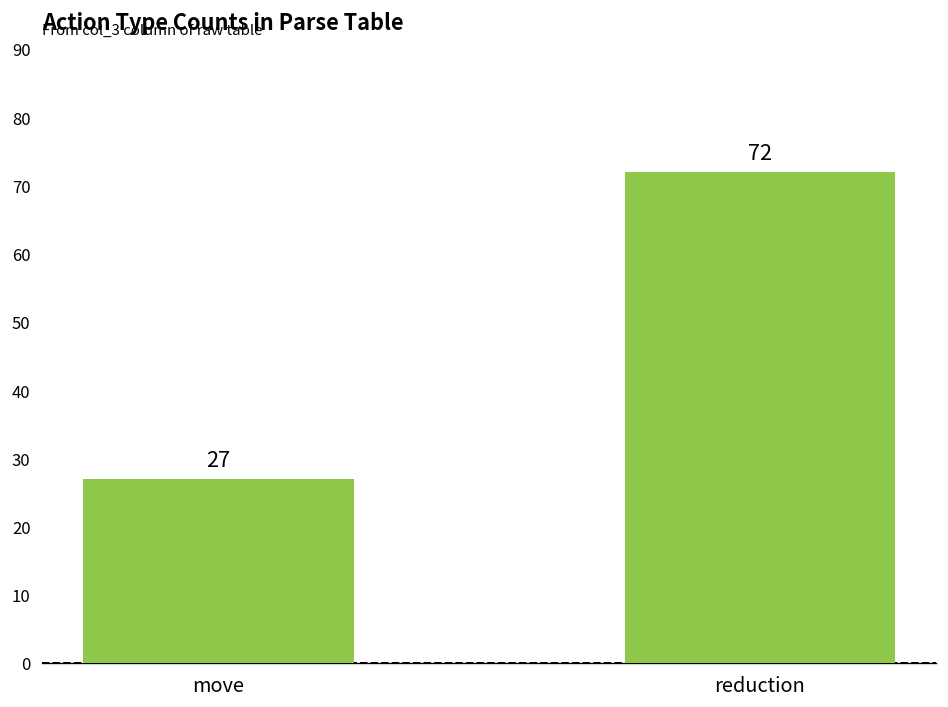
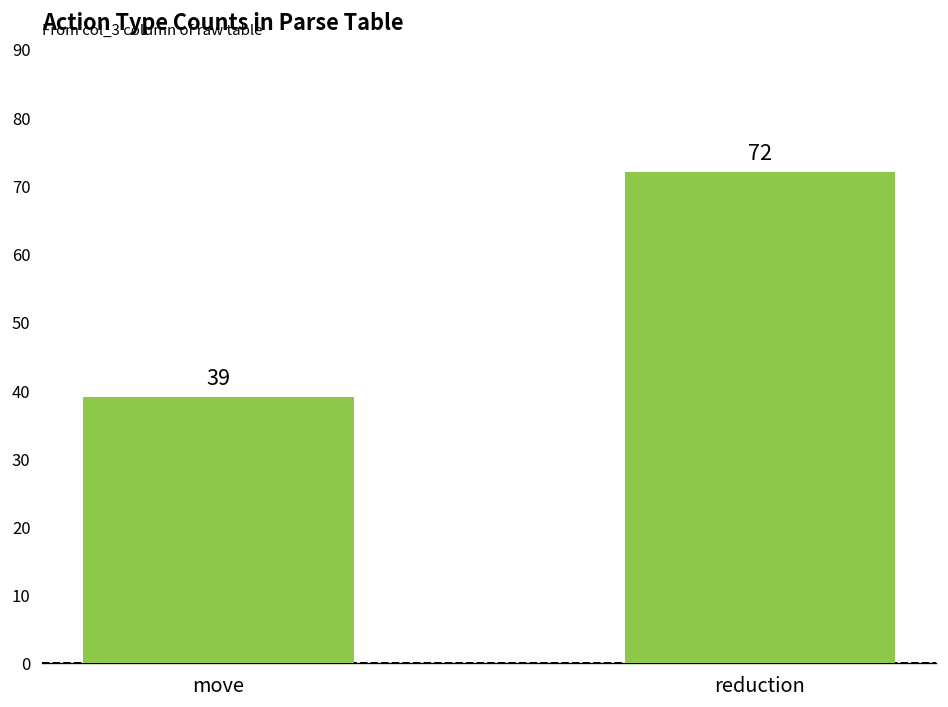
  {
-   "move": 27,
+   "move": 39,
    "reduction": 72
  }
